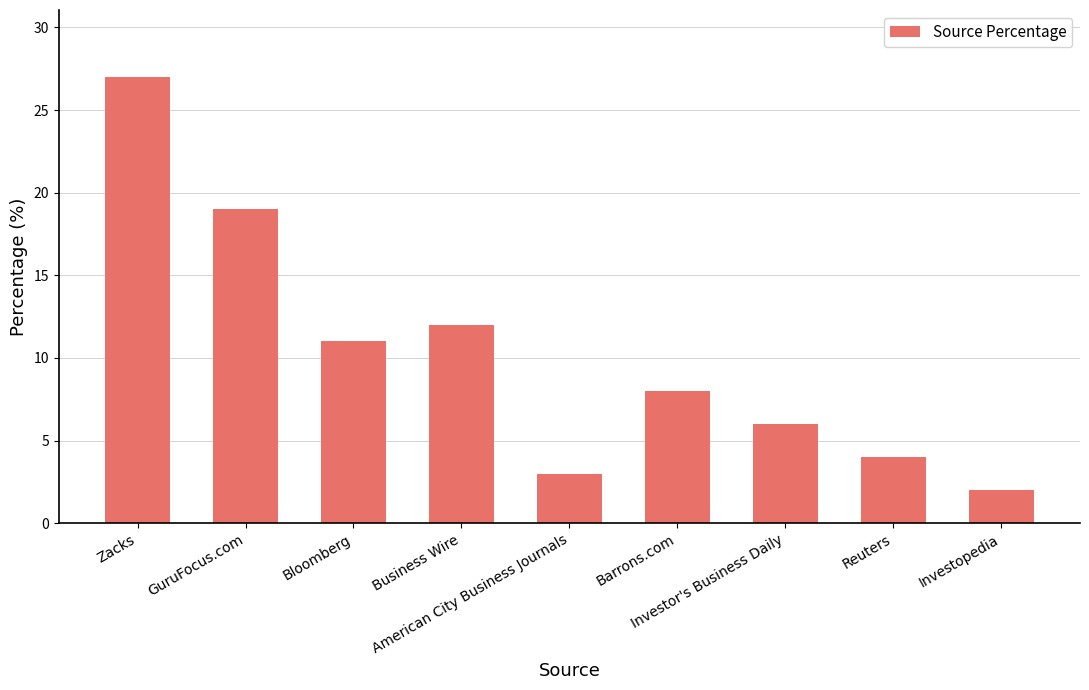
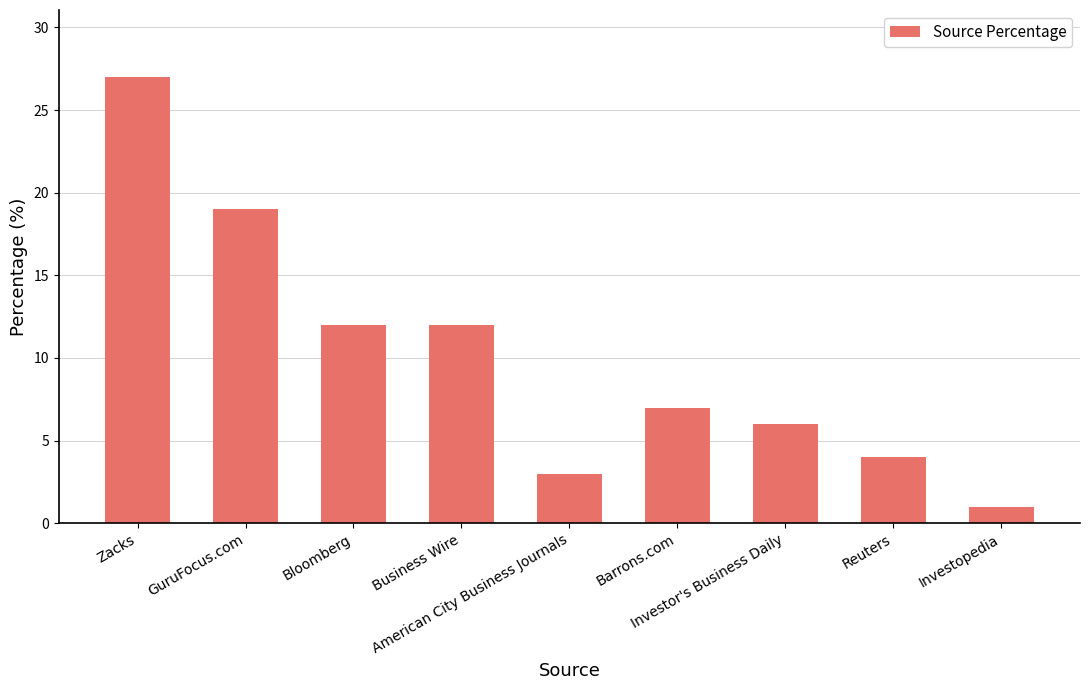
  {
    "Zacks": 27,
    "GuruFocus.com": 19,
-   "Bloomberg": 11,
+   "Bloomberg": 12,
    "Business Wire": 12,
    "American City Business Journals": 3,
-   "Barrons.com": 8,
+   "Barrons.com": 7,
    "Investor's Business Daily": 6,
    "Reuters": 4,
-   "Investopedia": 2
+   "Investopedia": 1
  }
